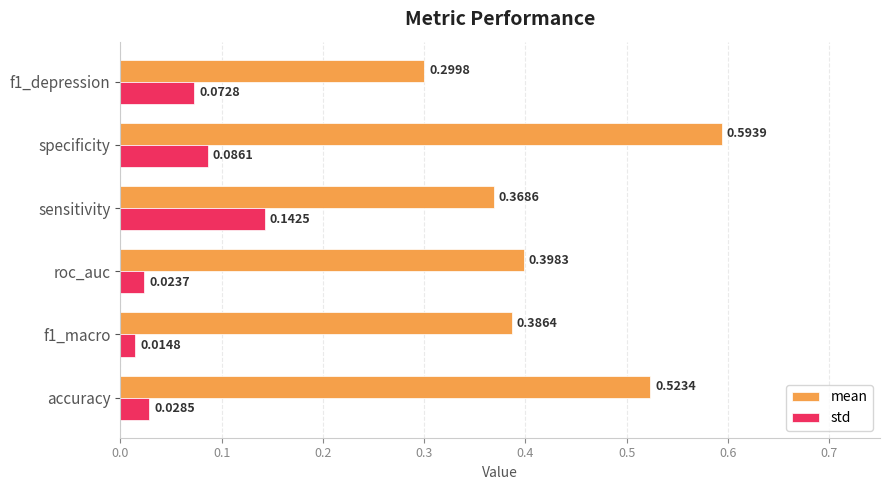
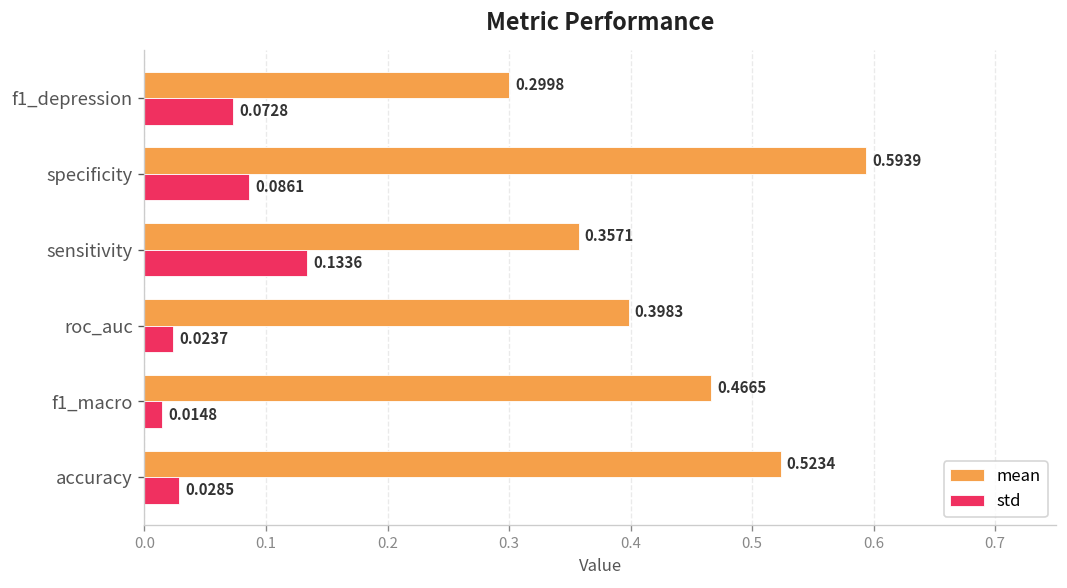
  {
    "mean": {
      "f1_depression": 0.2998,
      "specificity": 0.5939,
-     "sensitivity": 0.3686,
+     "sensitivity": 0.3571,
      "roc_auc": 0.3983,
-     "f1_macro": 0.3864,
+     "f1_macro": 0.4665,
      "accuracy": 0.5234
    },
    "std": {
      "f1_depression": 0.0728,
      "specificity": 0.0861,
-     "sensitivity": 0.1425,
+     "sensitivity": 0.1336,
      "roc_auc": 0.0237,
      "f1_macro": 0.0148,
      "accuracy": 0.0285
    }
  }
